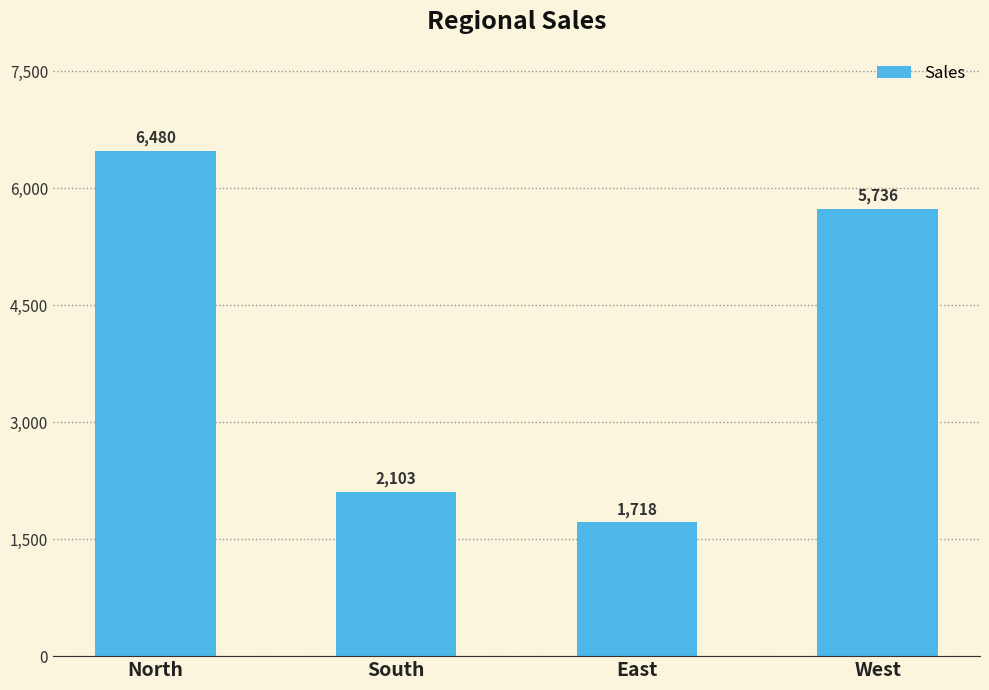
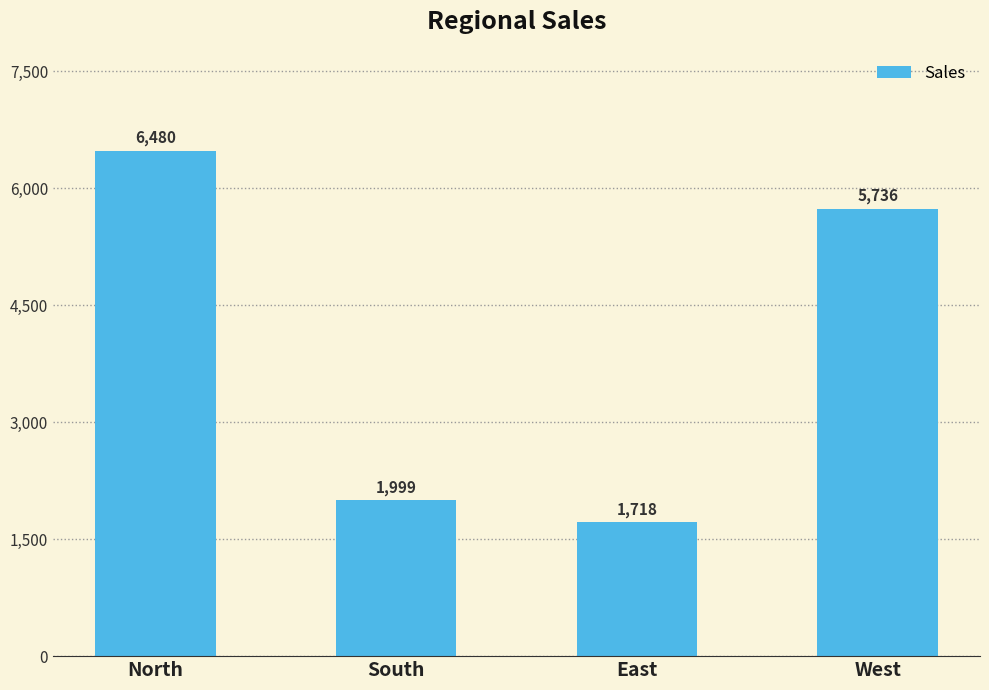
  {
    "North": "6,480",
-   "South": "2,103",
+   "South": "1,999",
    "East": "1,718",
    "West": "5,736"
  }
